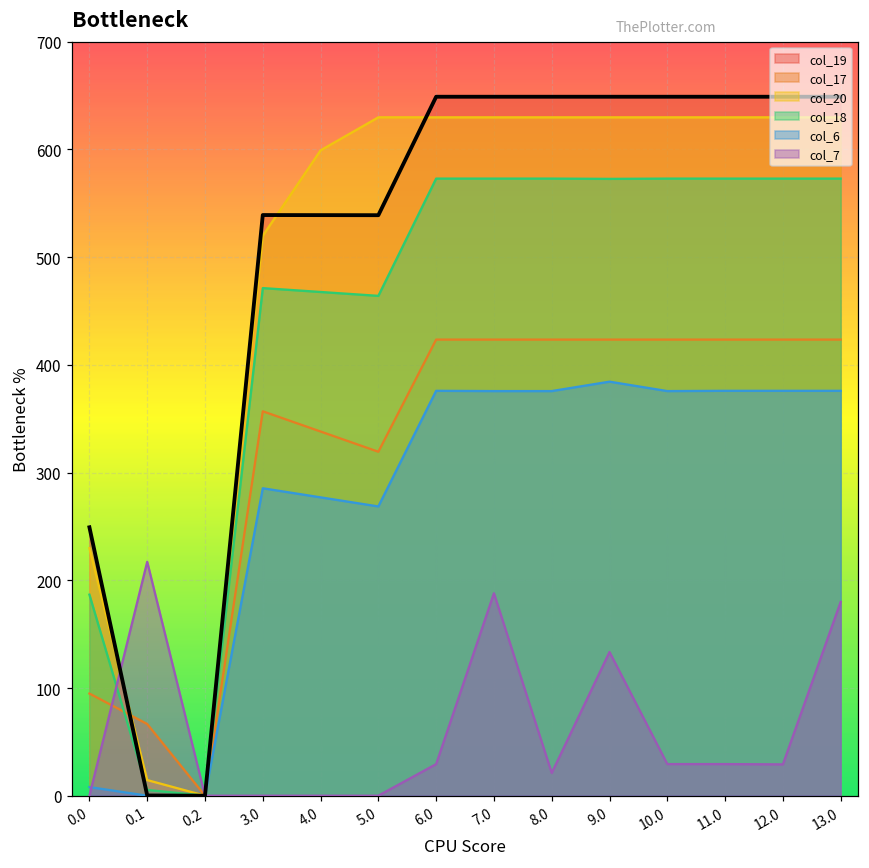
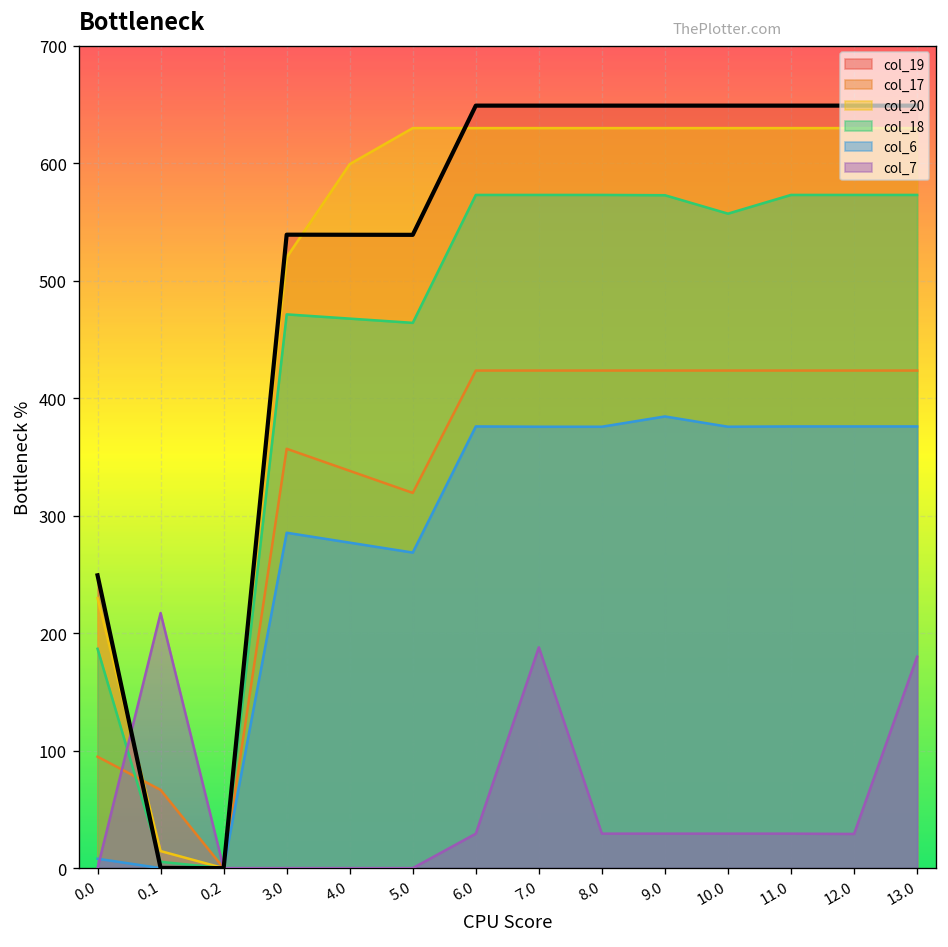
  {
    "col_18": {
      "0.0": 190,
      "0.1": 10,
      "3.0": 470,
      "4.0": 470,
      "5.0": 460,
      "6.0": 570,
      "7.0": 570,
      "8.0": 570,
      "9.0": 570,
-     "10.0": 570,
+     "10.0": 560,
      "11.0": 570,
      "12.0": 570,
      "13.0": 570
    },
    "col_6": {
      "0.0": 10,
      "3.0": 290,
      "4.0": 280,
      "5.0": 270,
      "6.0": 380,
      "7.0": 380,
      "8.0": 380,
      "9.0": 380,
      "10.0": 380,
      "11.0": 380,
      "12.0": 380,
      "13.0": 380
    },
    "col_7": {
      "0.0": 0,
      "0.1": 220,
      "3.0": 0,
      "4.0": 0,
      "5.0": 0,
      "6.0": 30,
      "7.0": 190,
-     "8.0": 20,
-     "9.0": 130,
+     "8.0": 30,
+     "9.0": 30,
      "10.0": 30,
      "11.0": 30,
      "12.0": 30,
      "13.0": 180
    }
  }
